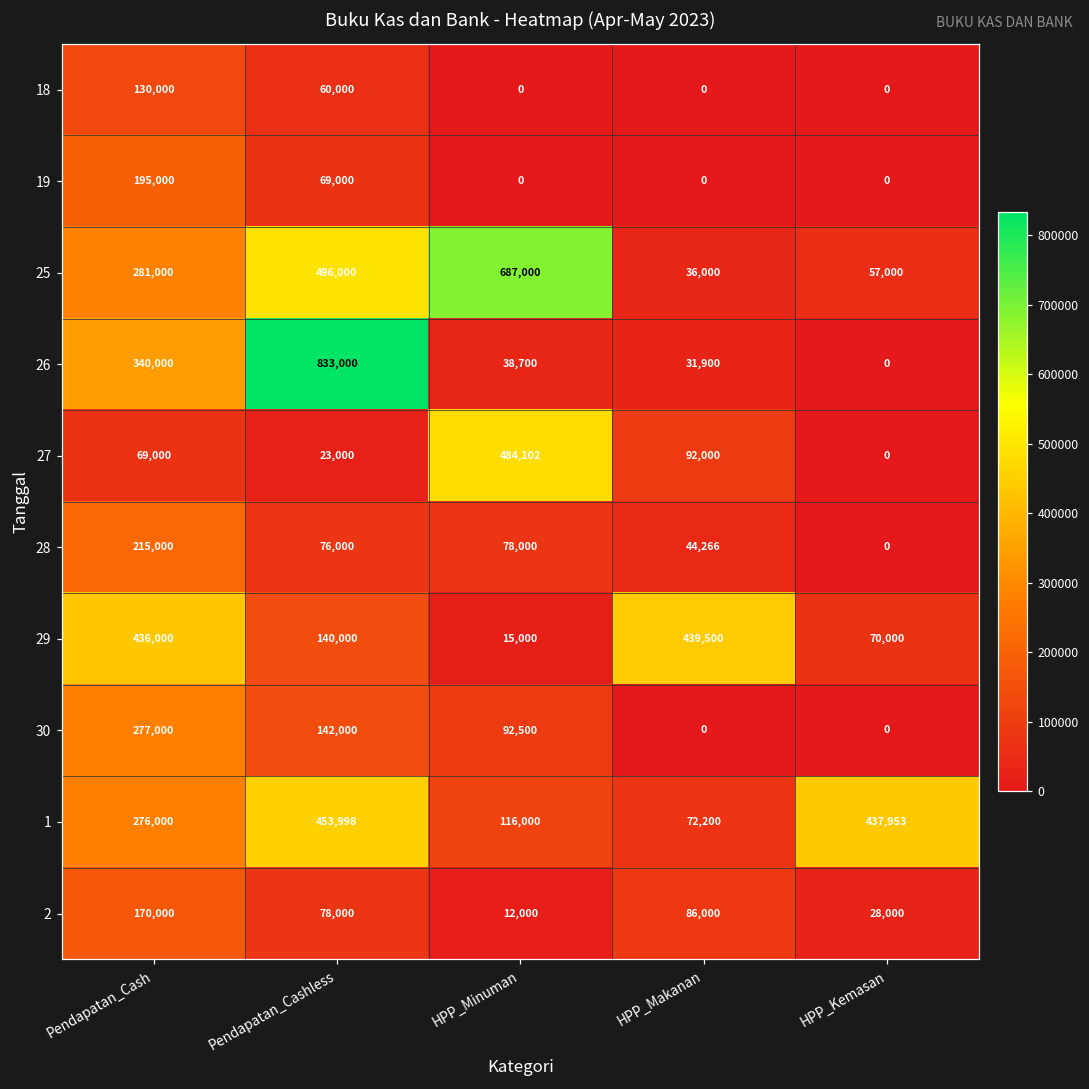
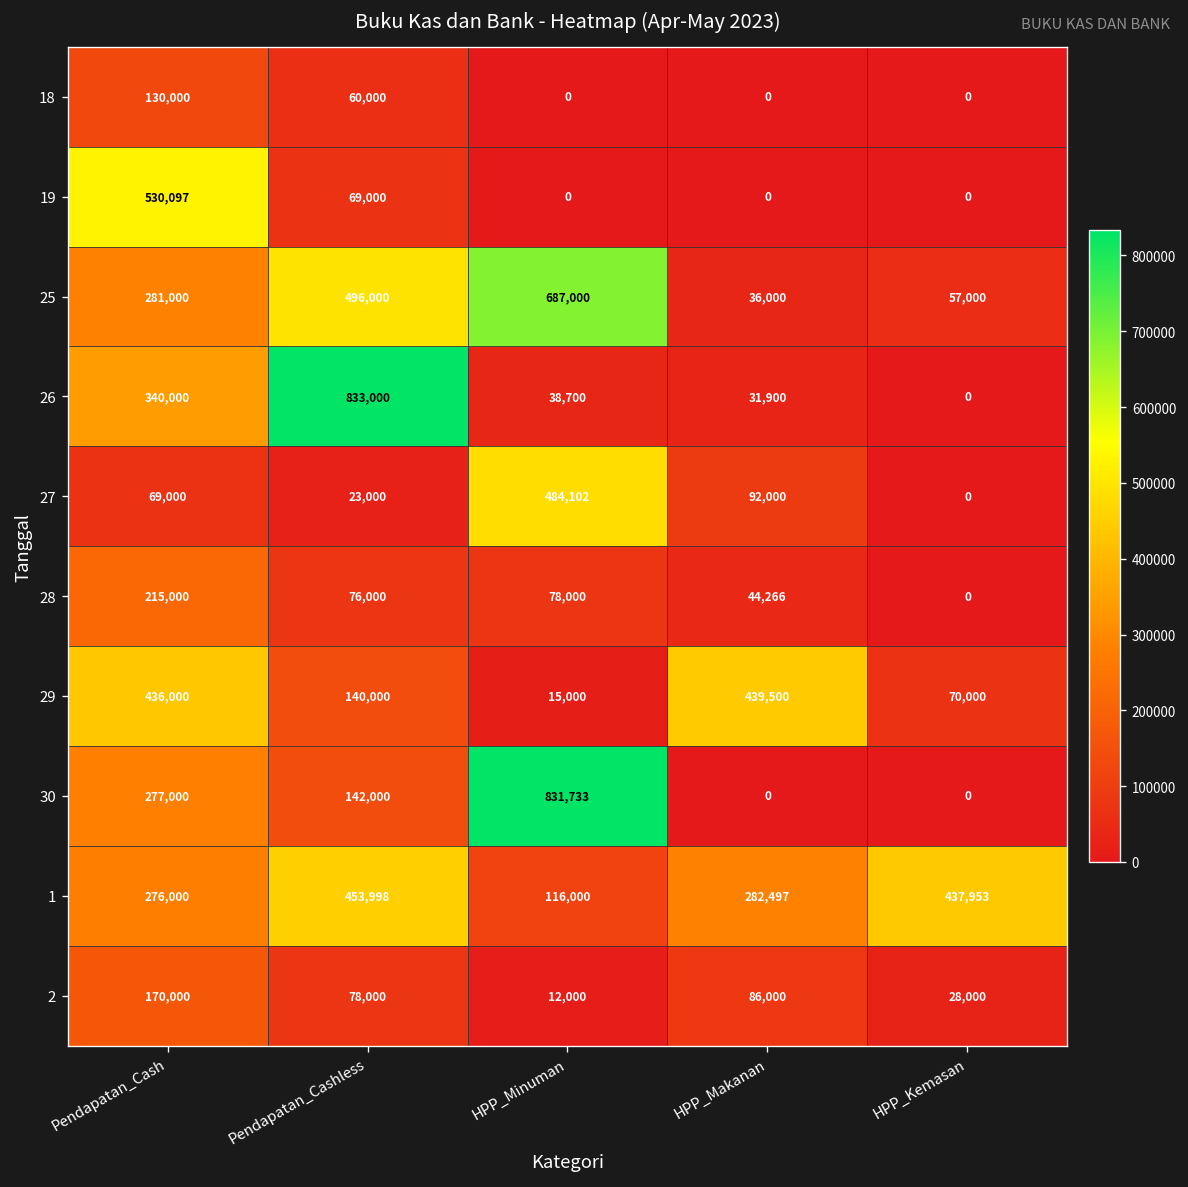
  {
    "18": {
      "Pendapatan_Cash": "130,000",
      "Pendapatan_Cashless": "60,000",
      "HPP_Minuman": "0",
      "HPP_Makanan": "0",
      "HPP_Kemasan": "0"
    },
    "19": {
-     "Pendapatan_Cash": "195,000",
+     "Pendapatan_Cash": "530,097",
      "Pendapatan_Cashless": "69,000",
      "HPP_Minuman": "0",
      "HPP_Makanan": "0",
      "HPP_Kemasan": "0"
    },
    "25": {
      "Pendapatan_Cash": "281,000",
      "Pendapatan_Cashless": "496,000",
      "HPP_Minuman": "687,000",
      "HPP_Makanan": "36,000",
      "HPP_Kemasan": "57,000"
    },
    "26": {
      "Pendapatan_Cash": "340,000",
      "Pendapatan_Cashless": "833,000",
      "HPP_Minuman": "38,700",
      "HPP_Makanan": "31,900",
      "HPP_Kemasan": "0"
    },
    "27": {
      "Pendapatan_Cash": "69,000",
      "Pendapatan_Cashless": "23,000",
      "HPP_Minuman": "484,102",
      "HPP_Makanan": "92,000",
      "HPP_Kemasan": "0"
    },
    "28": {
      "Pendapatan_Cash": "215,000",
      "Pendapatan_Cashless": "76,000",
      "HPP_Minuman": "78,000",
      "HPP_Makanan": "44,266",
      "HPP_Kemasan": "0"
    },
    "29": {
      "Pendapatan_Cash": "436,000",
      "Pendapatan_Cashless": "140,000",
      "HPP_Minuman": "15,000",
      "HPP_Makanan": "439,500",
      "HPP_Kemasan": "70,000"
    },
    "30": {
      "Pendapatan_Cash": "277,000",
      "Pendapatan_Cashless": "142,000",
-     "HPP_Minuman": "92,500",
+     "HPP_Minuman": "831,733",
      "HPP_Makanan": "0",
      "HPP_Kemasan": "0"
    },
    "1": {
      "Pendapatan_Cash": "276,000",
      "Pendapatan_Cashless": "453,998",
      "HPP_Minuman": "116,000",
-     "HPP_Makanan": "72,200",
+     "HPP_Makanan": "282,497",
      "HPP_Kemasan": "437,953"
    },
    "2": {
      "Pendapatan_Cash": "170,000",
      "Pendapatan_Cashless": "78,000",
      "HPP_Minuman": "12,000",
      "HPP_Makanan": "86,000",
      "HPP_Kemasan": "28,000"
    }
  }
